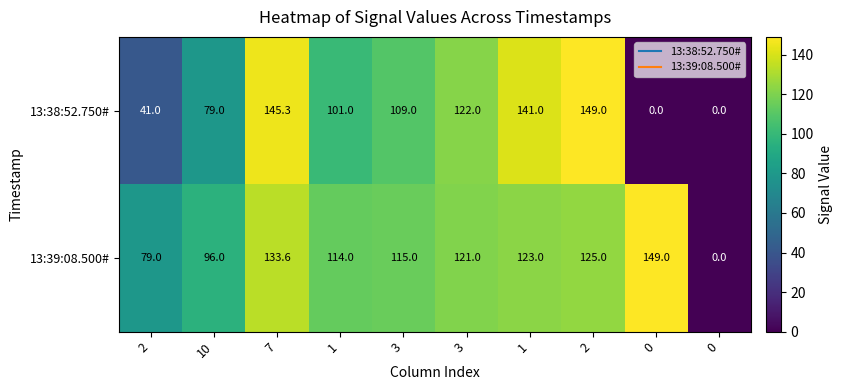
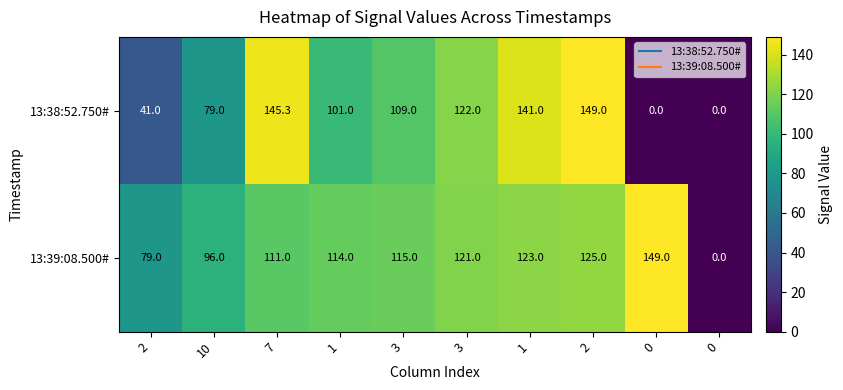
  {
    "13:38:52.750#": {
      "10": 79.0,
      "7": 145.3
    },
    "13:39:08.500#": {
      "10": 96.0,
-     "7": 133.6
+     "7": 111.0
    }
  }
